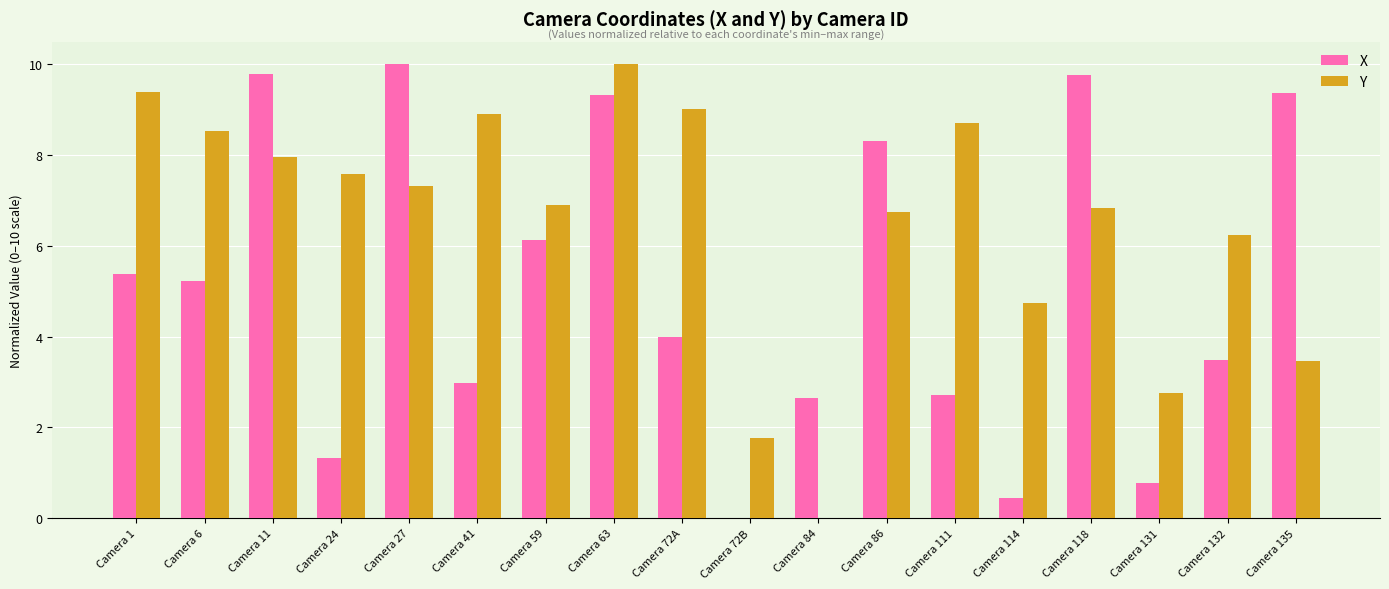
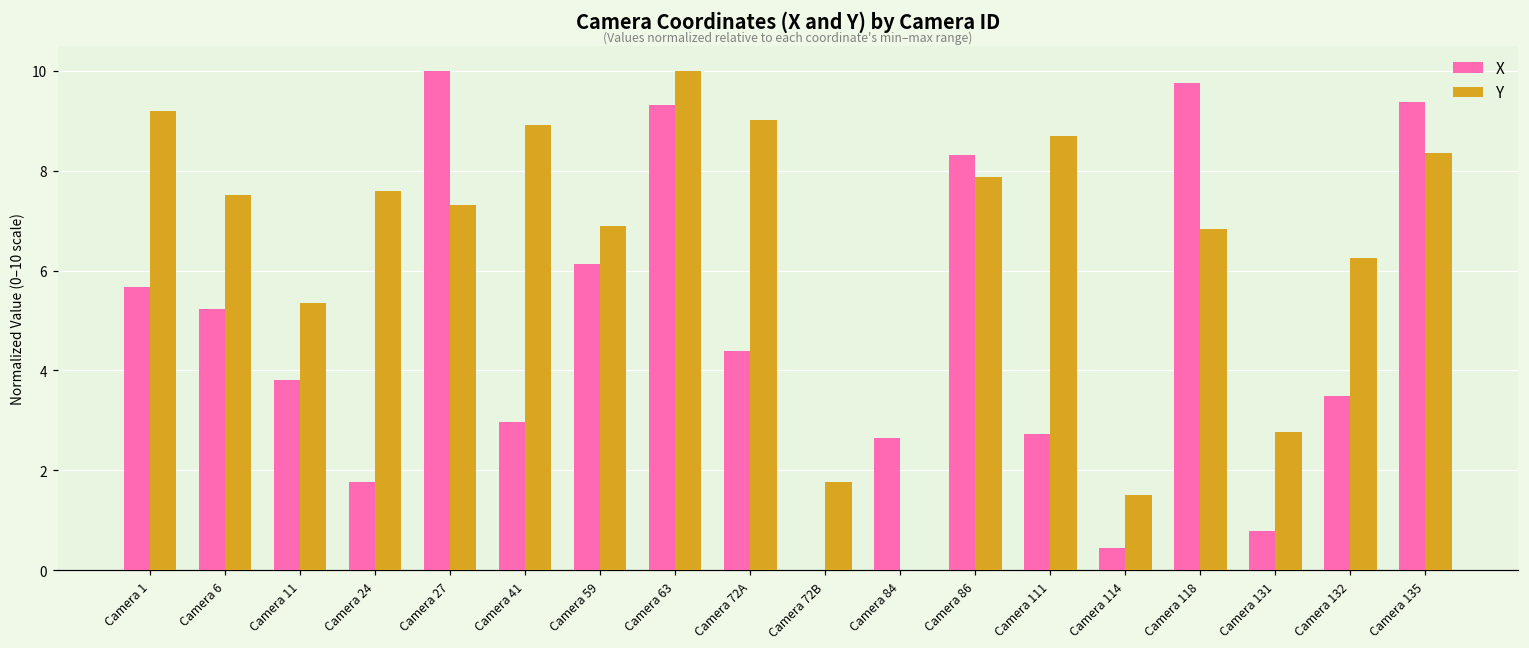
  {
    "X": {
-     "Camera 1": 5.4,
+     "Camera 1": 5.7,
      "Camera 6": 5.2,
-     "Camera 11": 9.8,
-     "Camera 24": 1.3,
+     "Camera 11": 3.8,
+     "Camera 24": 1.8,
      "Camera 27": 10.0,
      "Camera 41": 3.0,
      "Camera 59": 6.1,
      "Camera 63": 9.3,
-     "Camera 72A": 4.0,
+     "Camera 72A": 4.4,
      "Camera 72B": 0.0,
      "Camera 84": 2.6,
      "Camera 86": 8.3,
      "Camera 111": 2.7,
      "Camera 114": 0.4,
      "Camera 118": 9.8,
      "Camera 131": 0.8,
      "Camera 132": 3.5,
      "Camera 135": 9.4
    },
    "Y": {
-     "Camera 1": 9.4,
-     "Camera 6": 8.5,
-     "Camera 11": 8.0,
+     "Camera 1": 9.2,
+     "Camera 6": 7.5,
+     "Camera 11": 5.4,
      "Camera 24": 7.6,
      "Camera 27": 7.3,
      "Camera 41": 8.9,
      "Camera 59": 6.9,
      "Camera 63": 10.0,
      "Camera 72A": 9.0,
      "Camera 72B": 1.8,
      "Camera 84": 0.0,
-     "Camera 86": 6.7,
+     "Camera 86": 7.9,
      "Camera 111": 8.7,
-     "Camera 114": 4.7,
+     "Camera 114": 1.5,
      "Camera 118": 6.8,
      "Camera 131": 2.8,
      "Camera 132": 6.2,
-     "Camera 135": 3.5
+     "Camera 135": 8.4
    }
  }
